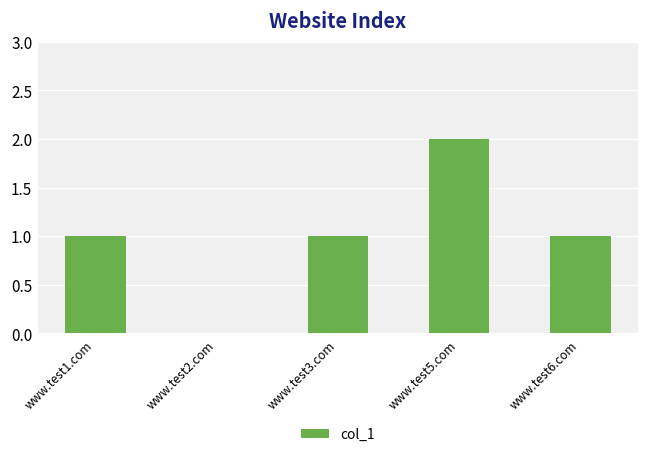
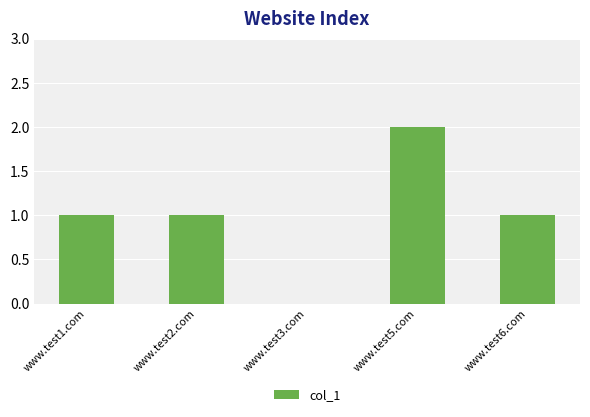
  {
    "www.test1.com": 1,
-   "www.test2.com": 0,
-   "www.test3.com": 1,
+   "www.test2.com": 1,
+   "www.test3.com": 0,
    "www.test5.com": 2,
    "www.test6.com": 1
  }
